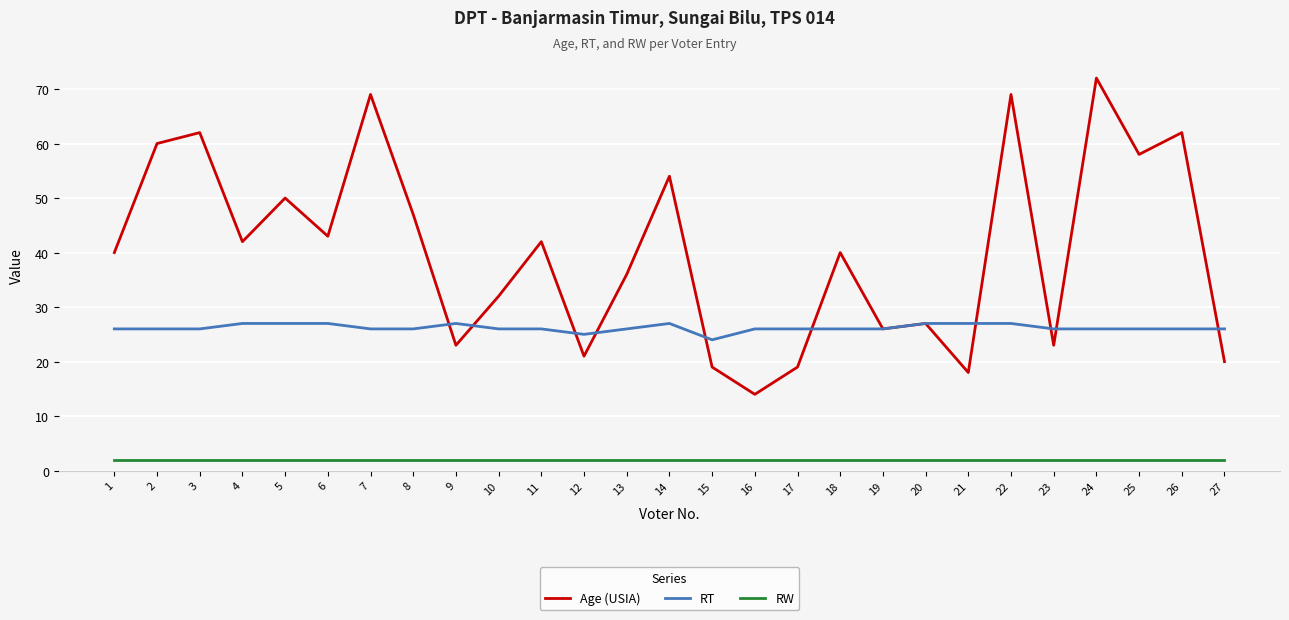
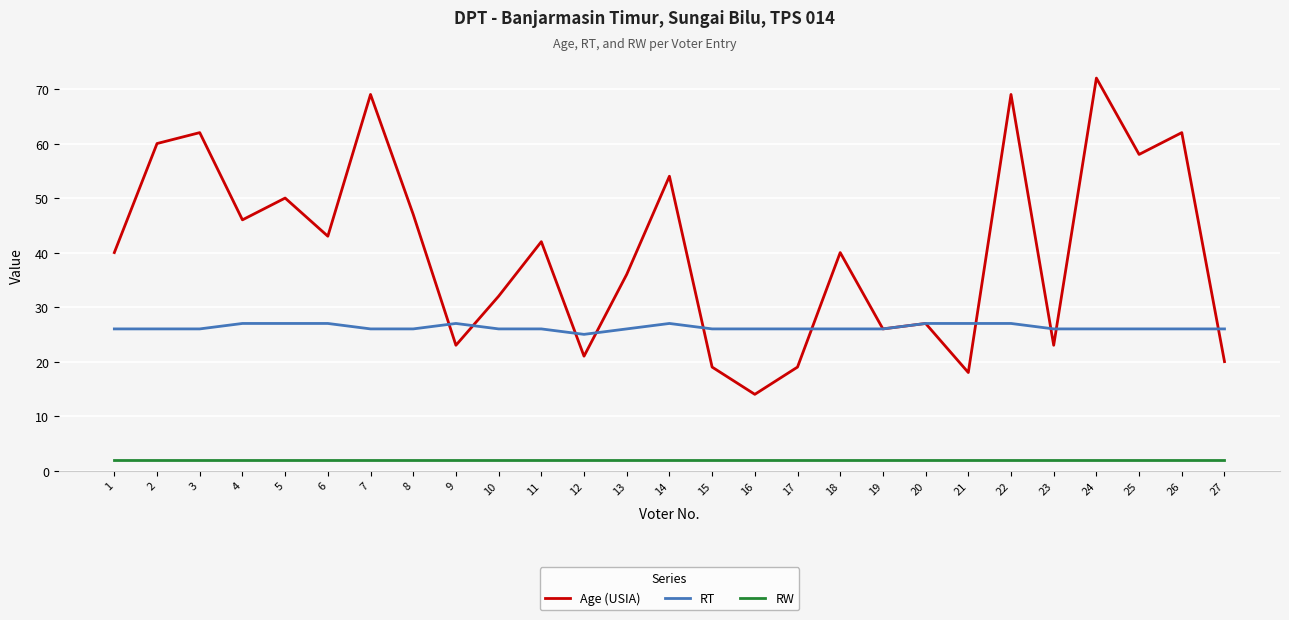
  {
    "Age (USIA)": {
      "1": 40,
      "2": 60,
      "3": 62,
-     "4": 42,
+     "4": 46,
      "5": 50,
      "6": 43,
      "7": 69,
      "8": 47,
      "9": 23,
      "10": 32,
      "11": 42,
      "12": 21,
      "13": 36,
      "14": 54,
      "15": 19,
      "16": 14,
      "17": 19,
      "18": 40,
      "21": 18,
      "22": 69,
      "23": 23,
      "24": 72,
      "25": 58,
      "26": 62,
      "27": 20
    },
    "RT": {
      "1": 26,
      "2": 26,
      "3": 26,
      "4": 27,
      "5": 27,
      "6": 27,
      "7": 26,
      "8": 26,
      "9": 27,
      "10": 26,
      "11": 26,
      "12": 25,
      "13": 26,
      "14": 27,
-     "15": 24,
+     "15": 26,
      "16": 26,
      "17": 26,
      "18": 26,
      "21": 27,
      "22": 27,
      "23": 26,
      "24": 26,
      "25": 26,
      "26": 26,
      "27": 26
    },
    "RW": {
      "1": 2,
      "2": 2,
      "3": 2,
      "4": 2,
      "5": 2,
      "6": 2,
      "7": 2,
      "8": 2,
      "9": 2,
      "10": 2,
      "11": 2,
      "12": 2,
      "13": 2,
      "14": 2,
      "15": 2,
      "16": 2,
      "17": 2,
      "18": 2,
      "19": 2,
      "20": 2,
      "21": 2,
      "22": 2,
      "23": 2,
      "24": 2,
      "25": 2,
      "26": 2,
      "27": 2
    }
  }
